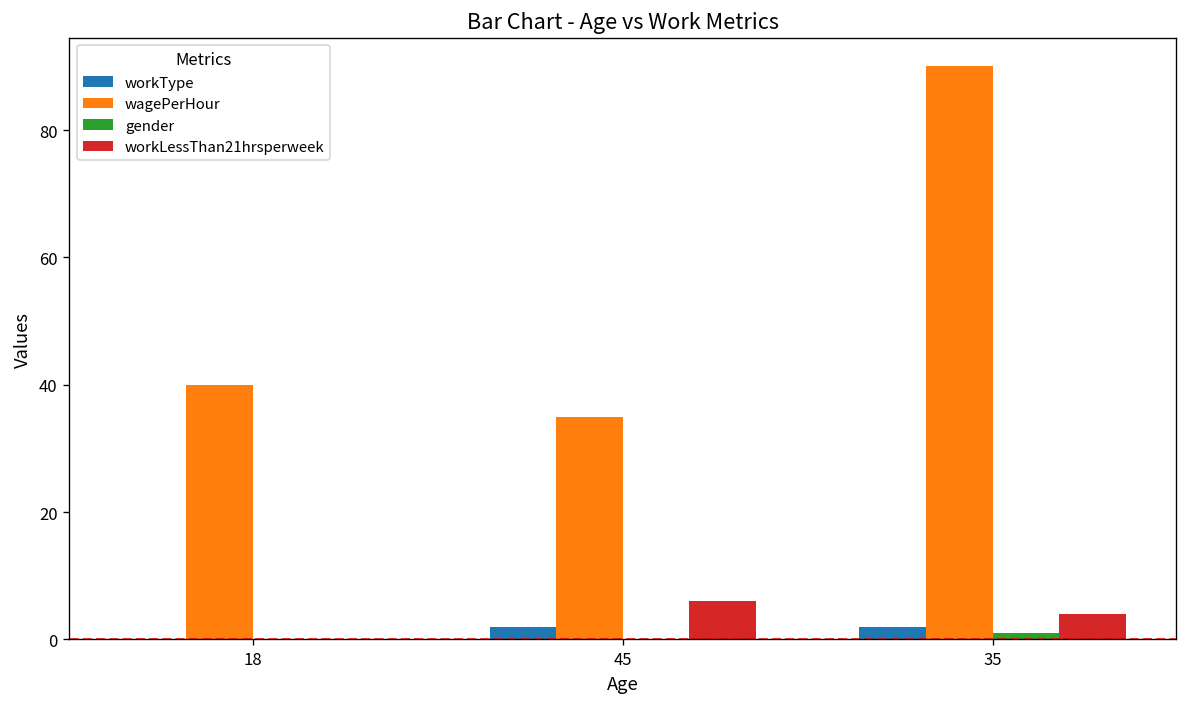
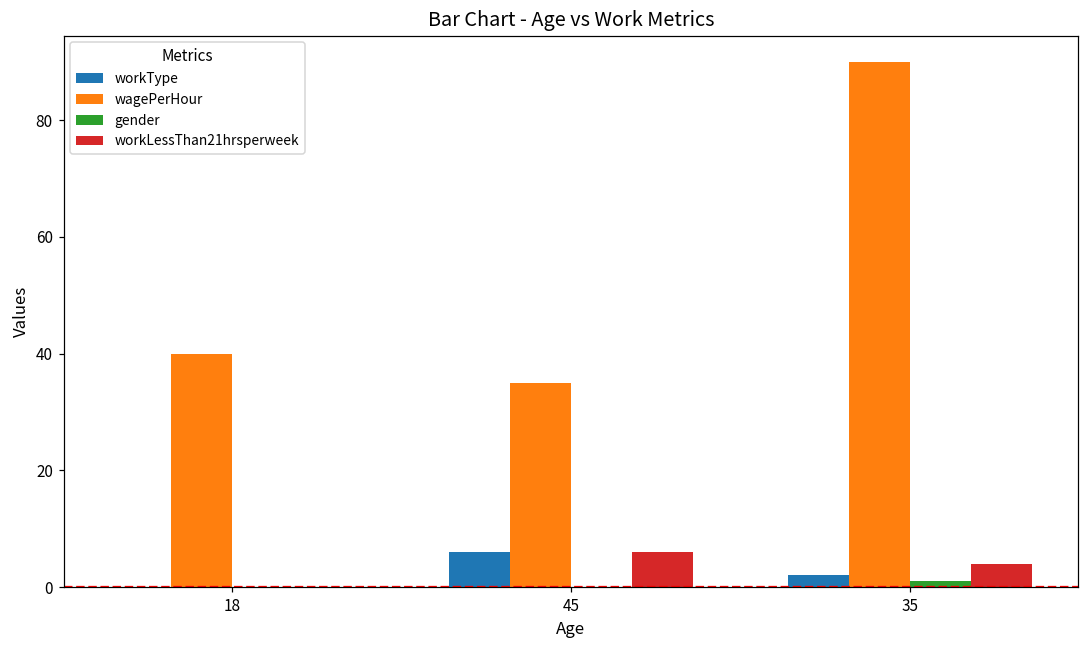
  {
    "workType": {
      "18": 0,
-     "45": 2,
+     "45": 6,
      "35": 2
    },
    "wagePerHour": {
      "18": 40,
      "45": 35,
      "35": 90
    },
    "gender": {
      "18": 0,
      "45": 0,
      "35": 1
    },
    "workLessThan21hrsperweek": {
      "18": 0,
      "45": 6,
      "35": 4
    }
  }
